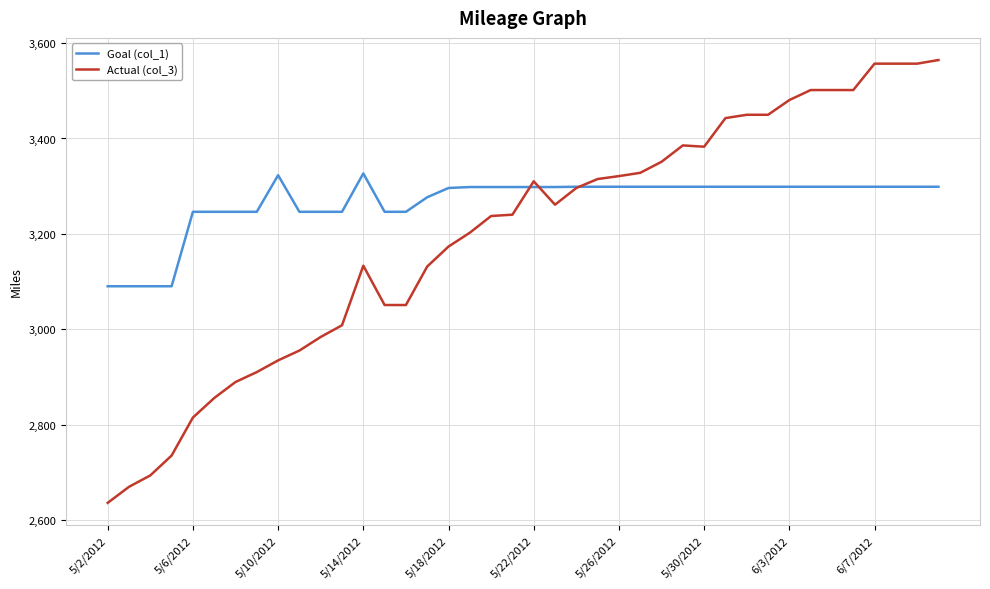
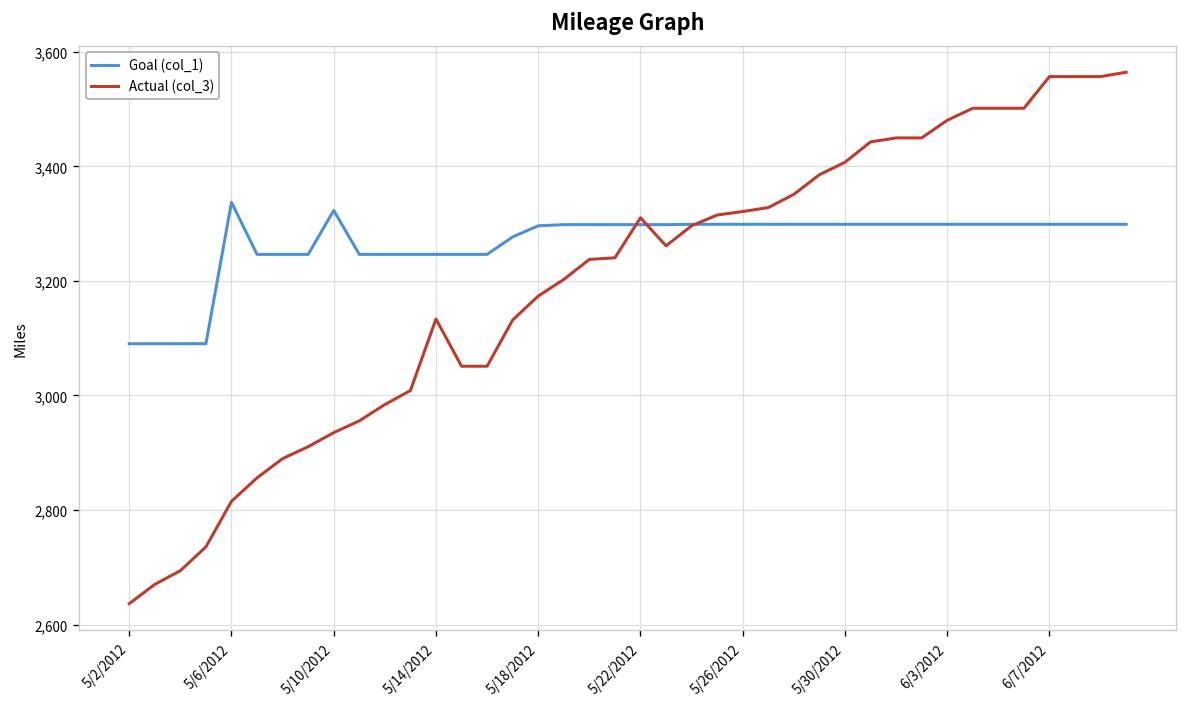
  {
    "Goal (col_1)": {
      "5/2/2012": "3,090",
-     "5/6/2012": "3,250",
+     "5/6/2012": "3,340",
      "5/10/2012": "3,320",
-     "5/14/2012": "3,330",
+     "5/14/2012": "3,250",
      "5/18/2012": "3,300",
      "5/22/2012": "3,300",
      "5/26/2012": "3,300",
      "5/30/2012": "3,300",
      "6/3/2012": "3,300",
      "6/7/2012": "3,300"
    },
    "Actual (col_3)": {
      "5/2/2012": "2,640",
      "5/6/2012": "2,820",
      "5/10/2012": "2,940",
      "5/14/2012": "3,130",
      "5/18/2012": "3,170",
      "5/22/2012": "3,310",
      "5/26/2012": "3,320",
-     "5/30/2012": "3,380",
+     "5/30/2012": "3,410",
      "6/3/2012": "3,480",
      "6/7/2012": "3,560"
    }
  }
